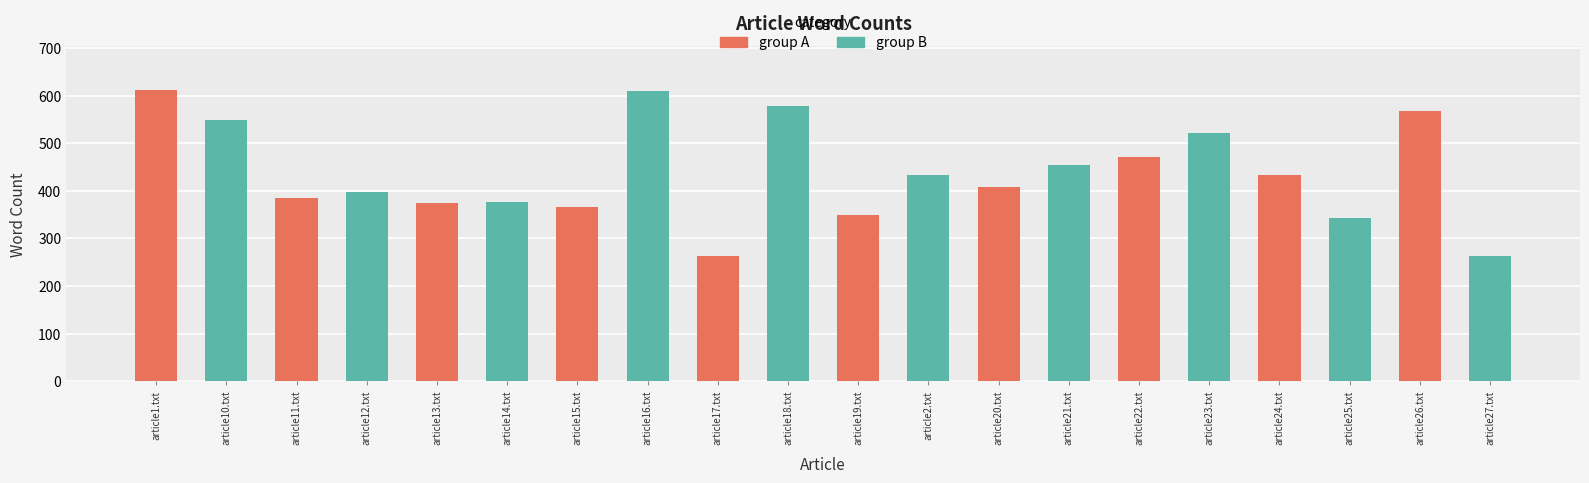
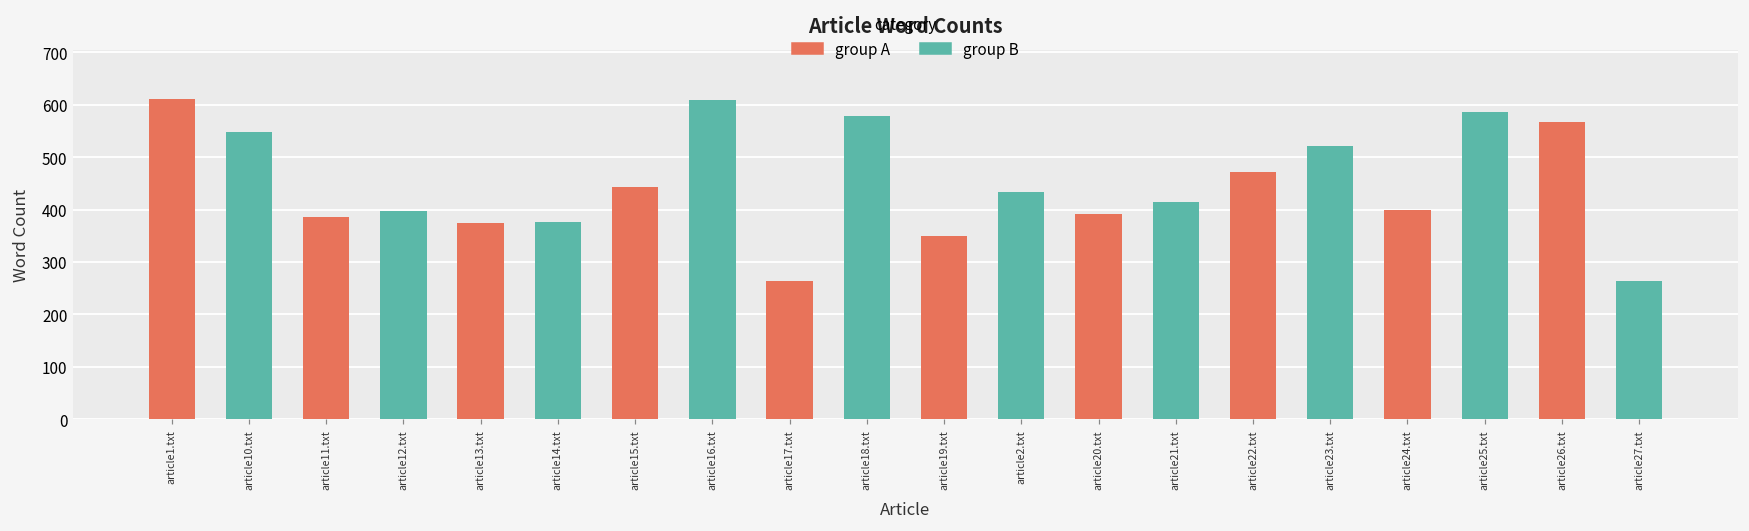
  {
    "group A": {
      "article1.txt": 610,
      "article11.txt": 390,
      "article13.txt": 380,
-     "article15.txt": 370,
+     "article15.txt": 440,
      "article17.txt": 260,
      "article19.txt": 350,
-     "article20.txt": 410,
+     "article20.txt": 390,
      "article22.txt": 470,
-     "article24.txt": 430,
+     "article24.txt": 400,
      "article26.txt": 570
    },
    "group B": {
      "article10.txt": 550,
      "article12.txt": 400,
      "article14.txt": 380,
      "article16.txt": 610,
      "article18.txt": 580,
      "article2.txt": 430,
-     "article21.txt": 460,
+     "article21.txt": 410,
      "article23.txt": 520,
-     "article25.txt": 340,
+     "article25.txt": 590,
      "article27.txt": 260
    }
  }
